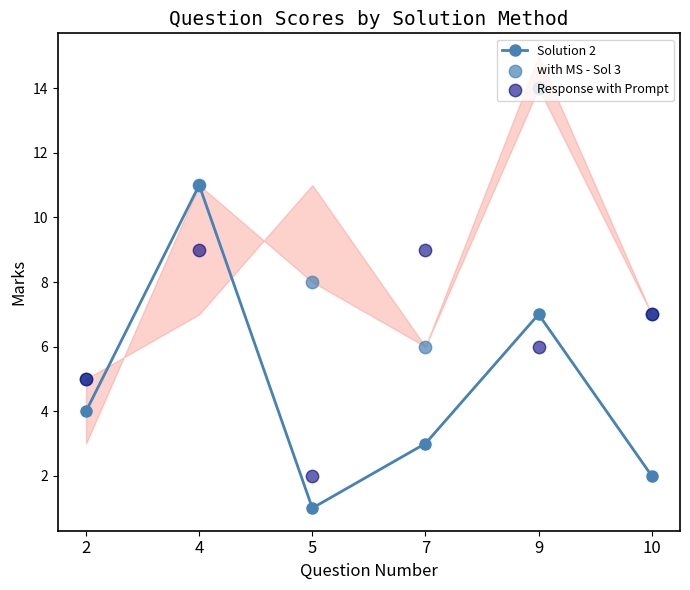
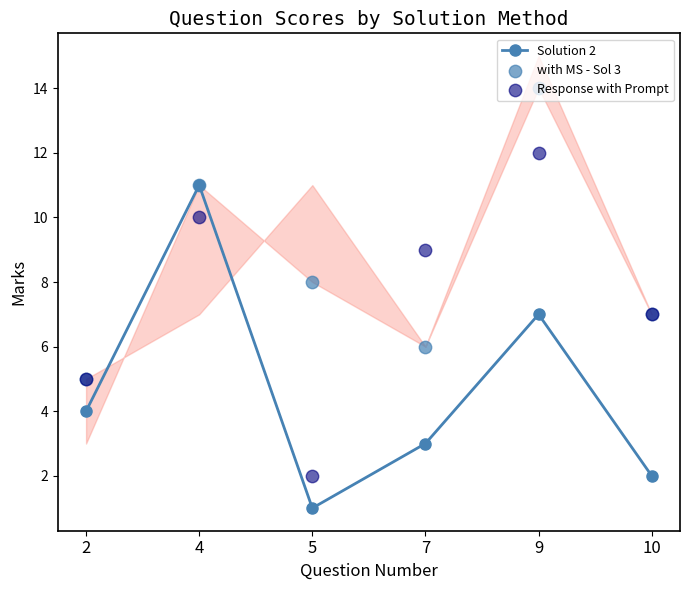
  {
    "Response with Prompt": {
-     "4": 9,
-     "9": 6
+     "4": 10,
+     "9": 12
    }
  }
